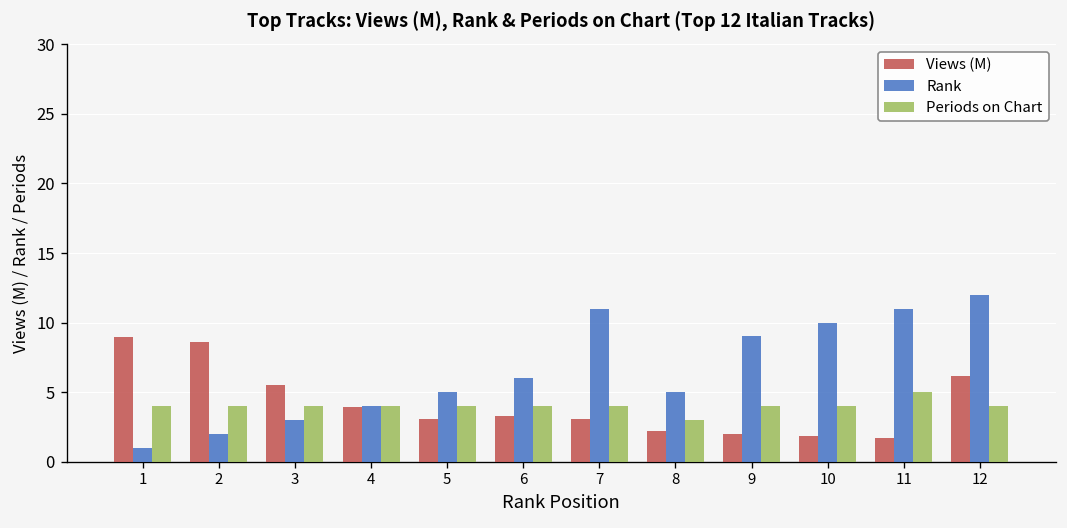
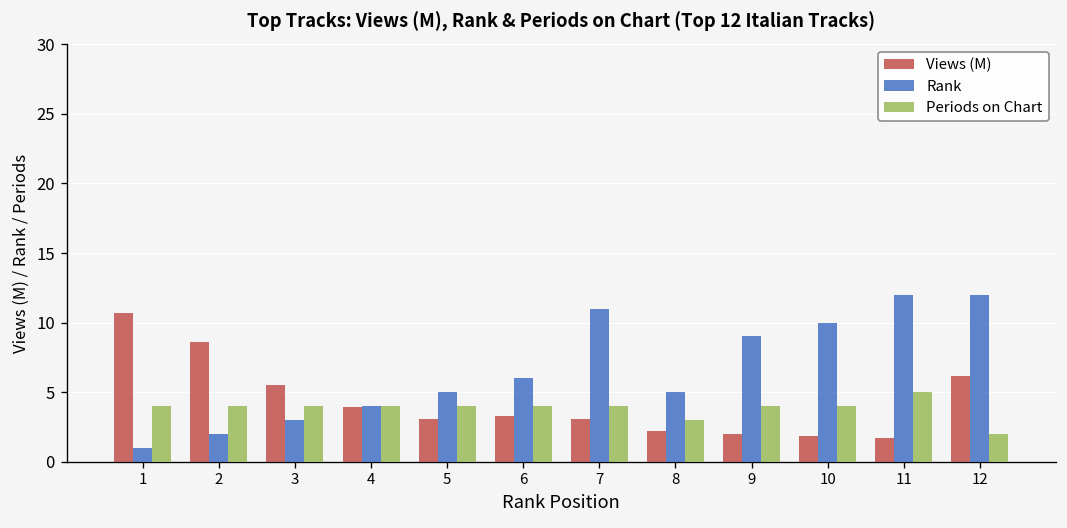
  {
    "Views (M)": {
-     "1": 9.0,
+     "1": 10.7,
      "2": 8.6,
      "3": 5.5,
      "4": 4.0,
      "5": 3.1,
      "6": 3.3,
      "7": 3.1,
      "8": 2.2,
      "9": 2.0,
      "10": 1.8,
      "11": 1.7,
      "12": 6.1
    },
    "Rank": {
      "1": 1,
      "2": 2,
      "3": 3,
      "4": 4,
      "5": 5,
      "6": 6,
      "7": 11,
      "8": 5,
      "9": 9,
      "10": 10,
-     "11": 11,
+     "11": 12,
      "12": 12
    },
    "Periods on Chart": {
      "1": 4,
      "2": 4,
      "3": 4,
      "4": 4,
      "5": 4,
      "6": 4,
      "7": 4,
      "8": 3,
      "9": 4,
      "10": 4,
      "11": 5,
-     "12": 4
+     "12": 2
    }
  }
